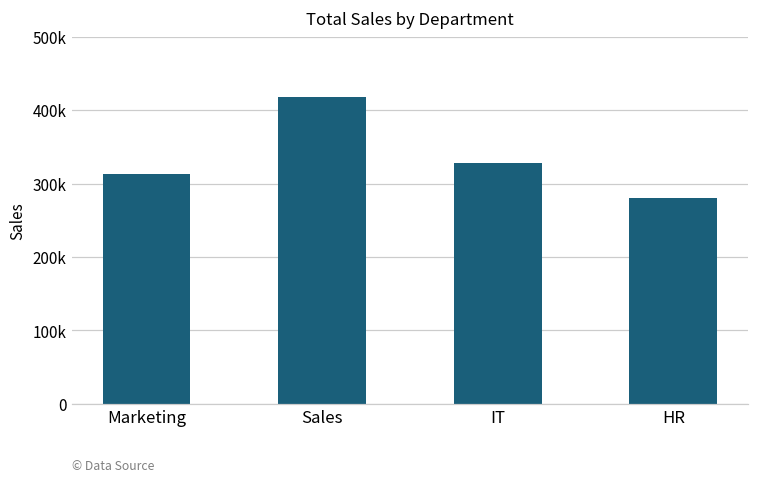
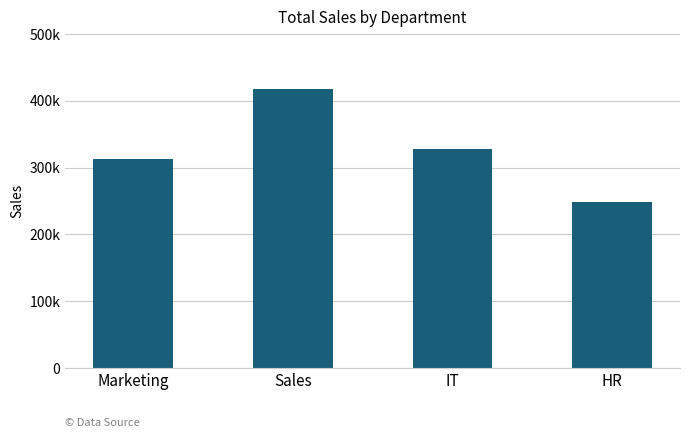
  {
    "Marketing": 310000,
    "Sales": 420000,
    "IT": 330000,
-   "HR": 280000
+   "HR": 250000
  }
